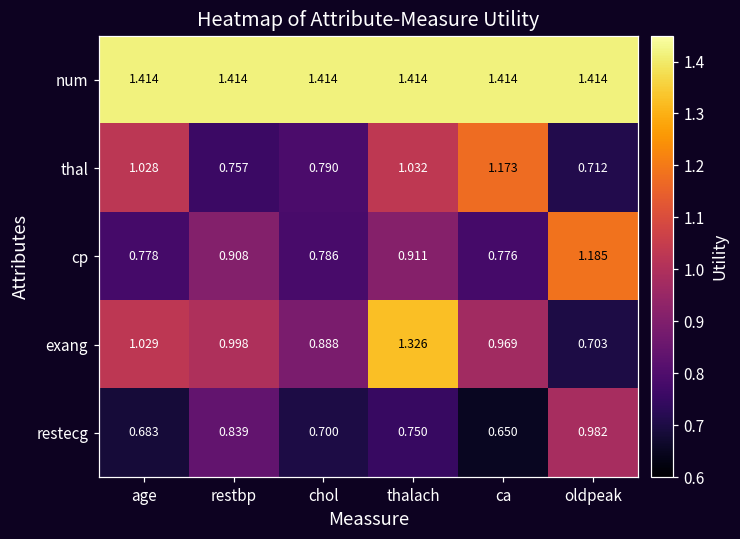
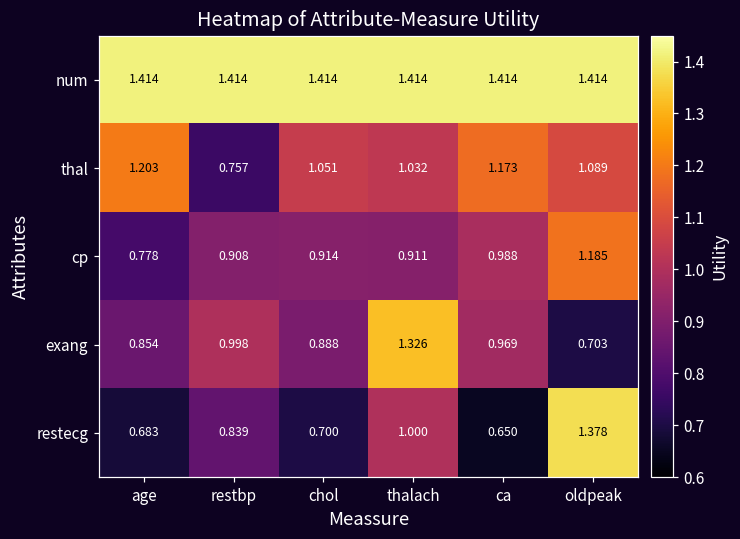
  {
    "num": {
      "age": 1.414,
      "restbp": 1.414,
      "chol": 1.414,
      "thalach": 1.414,
      "ca": 1.414,
      "oldpeak": 1.414
    },
    "thal": {
-     "age": 1.028,
+     "age": 1.203,
      "restbp": 0.757,
-     "chol": 0.790,
+     "chol": 1.051,
      "thalach": 1.032,
      "ca": 1.173,
-     "oldpeak": 0.712
+     "oldpeak": 1.089
    },
    "cp": {
      "age": 0.778,
      "restbp": 0.908,
-     "chol": 0.786,
+     "chol": 0.914,
      "thalach": 0.911,
-     "ca": 0.776,
+     "ca": 0.988,
      "oldpeak": 1.185
    },
    "exang": {
-     "age": 1.029,
+     "age": 0.854,
      "restbp": 0.998,
      "chol": 0.888,
      "thalach": 1.326,
      "ca": 0.969,
      "oldpeak": 0.703
    },
    "restecg": {
      "age": 0.683,
      "restbp": 0.839,
      "chol": 0.700,
-     "thalach": 0.750,
+     "thalach": 1.000,
      "ca": 0.650,
-     "oldpeak": 0.982
+     "oldpeak": 1.378
    }
  }
